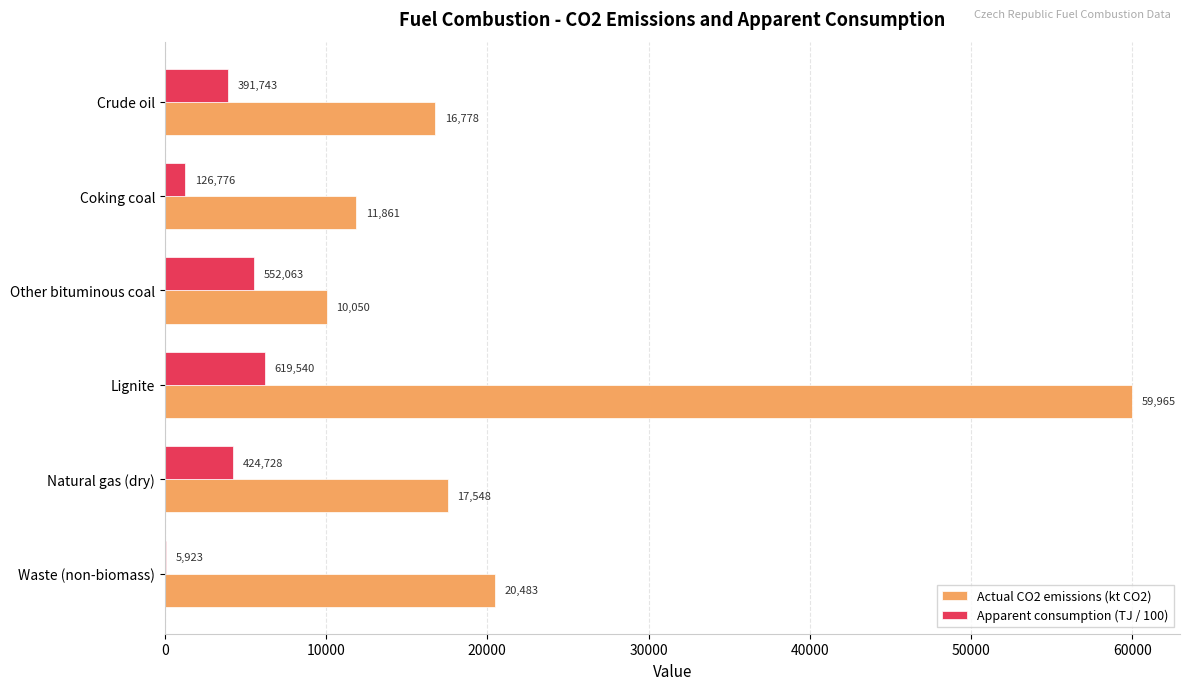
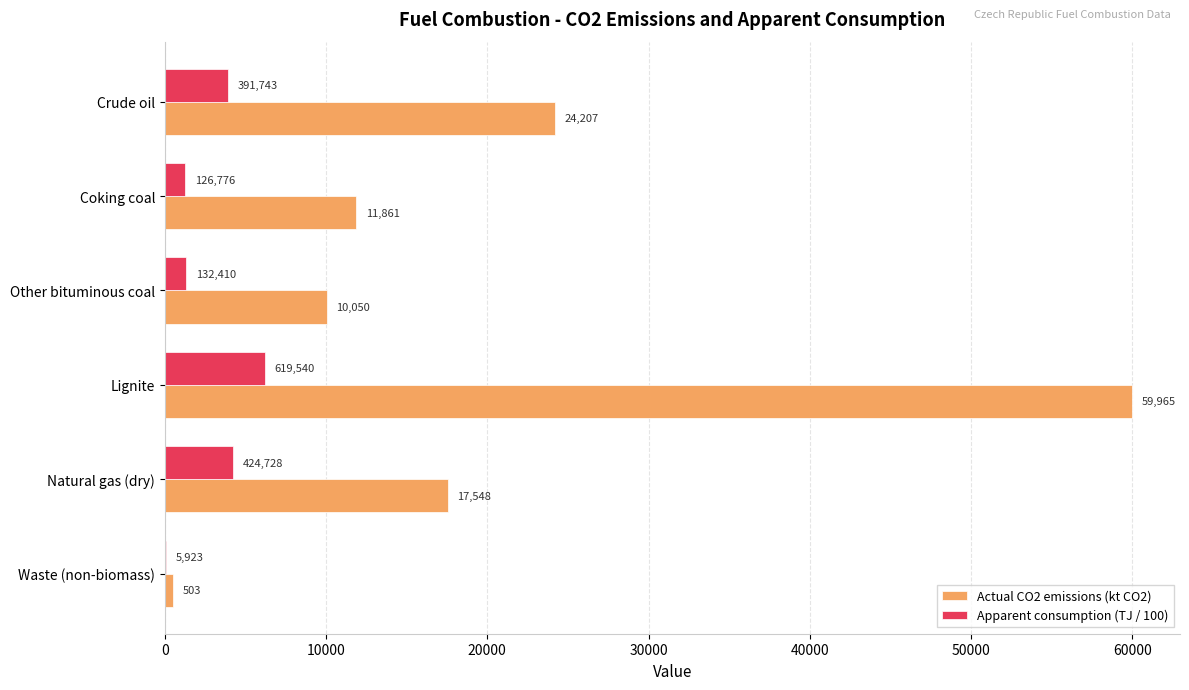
  {
    "Actual CO2 emissions (kt CO2)": {
-     "Crude oil": "16,778",
+     "Crude oil": "24,207",
      "Coking coal": "11,861",
      "Other bituminous coal": "10,050",
      "Lignite": "59,965",
      "Natural gas (dry)": "17,548",
-     "Waste (non-biomass)": "20,483"
+     "Waste (non-biomass)": "503"
    },
    "Apparent consumption (TJ / 100)": {
-     "Other bituminous coal": "552,063"
+     "Other bituminous coal": "132,410"
    }
  }
